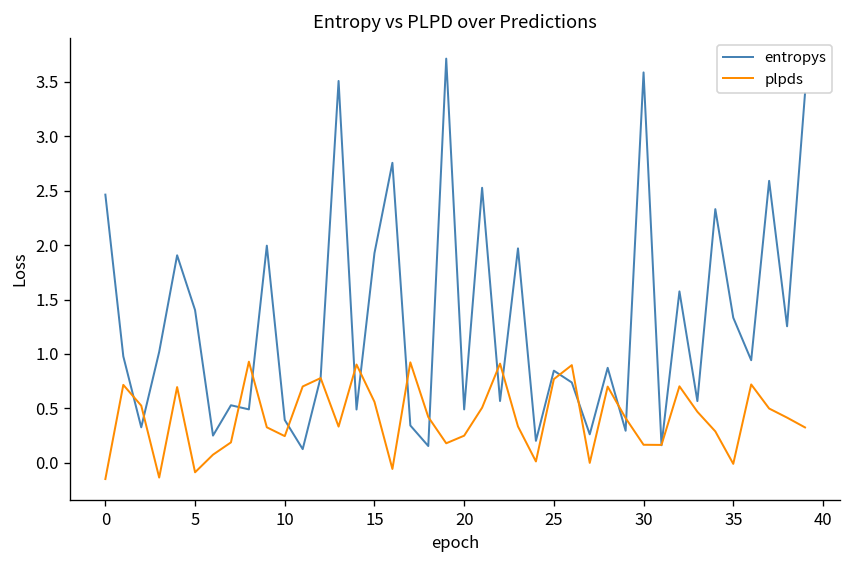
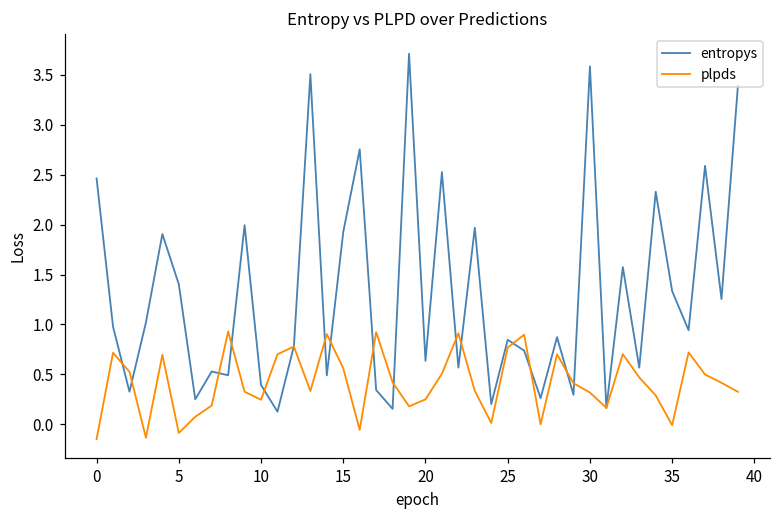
  {
    "entropys": {
      "0": 2.5,
      "5": 1.4,
      "10": 0.4,
      "15": 1.9,
-     "20": 0.5,
+     "20": 0.6,
      "25": 0.8,
      "30": 3.6,
      "35": 1.3
    },
    "plpds": {
      "0": -0.1,
      "5": -0.1,
      "10": 0.2,
      "15": 0.6,
      "20": 0.3,
      "25": 0.8,
-     "30": 0.2,
+     "30": 0.3,
      "35": 0.0
    }
  }
